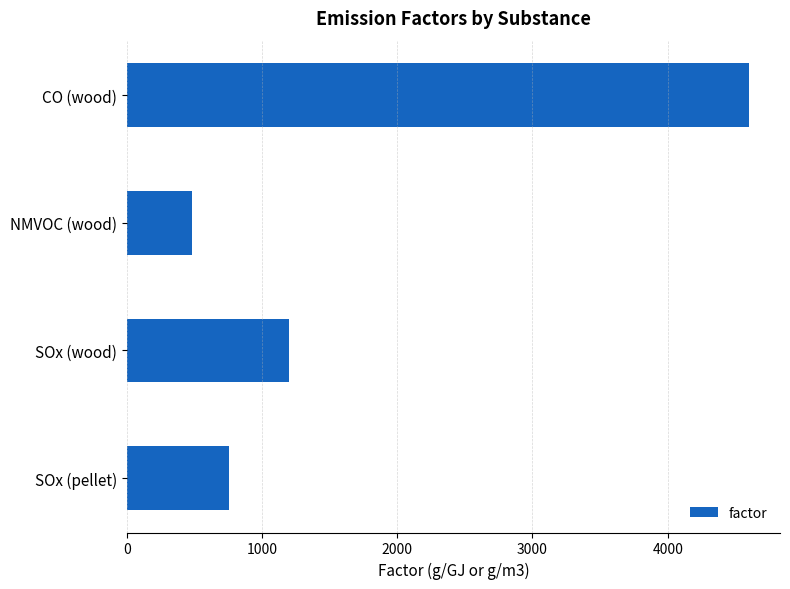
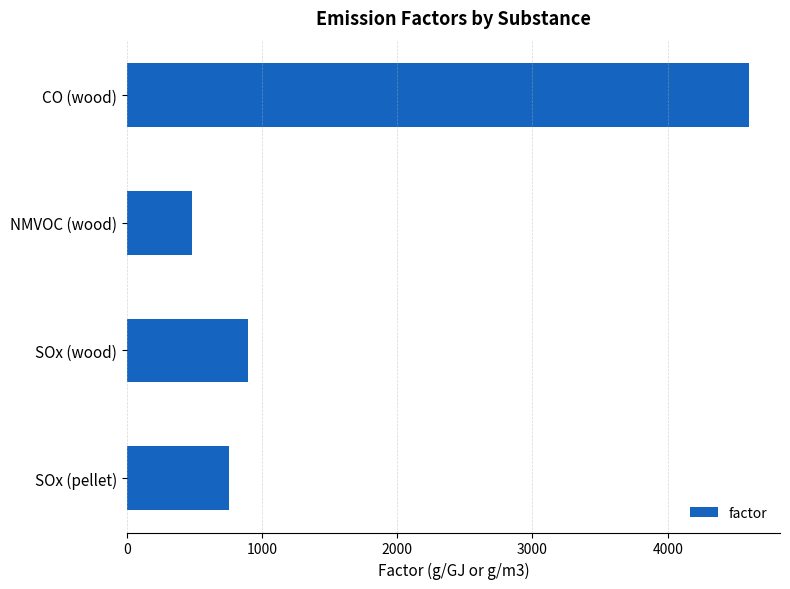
  {
    "CO (wood)": 4600,
    "NMVOC (wood)": 480,
-   "SOx (wood)": 1200,
+   "SOx (wood)": 900,
    "SOx (pellet)": 750
  }
